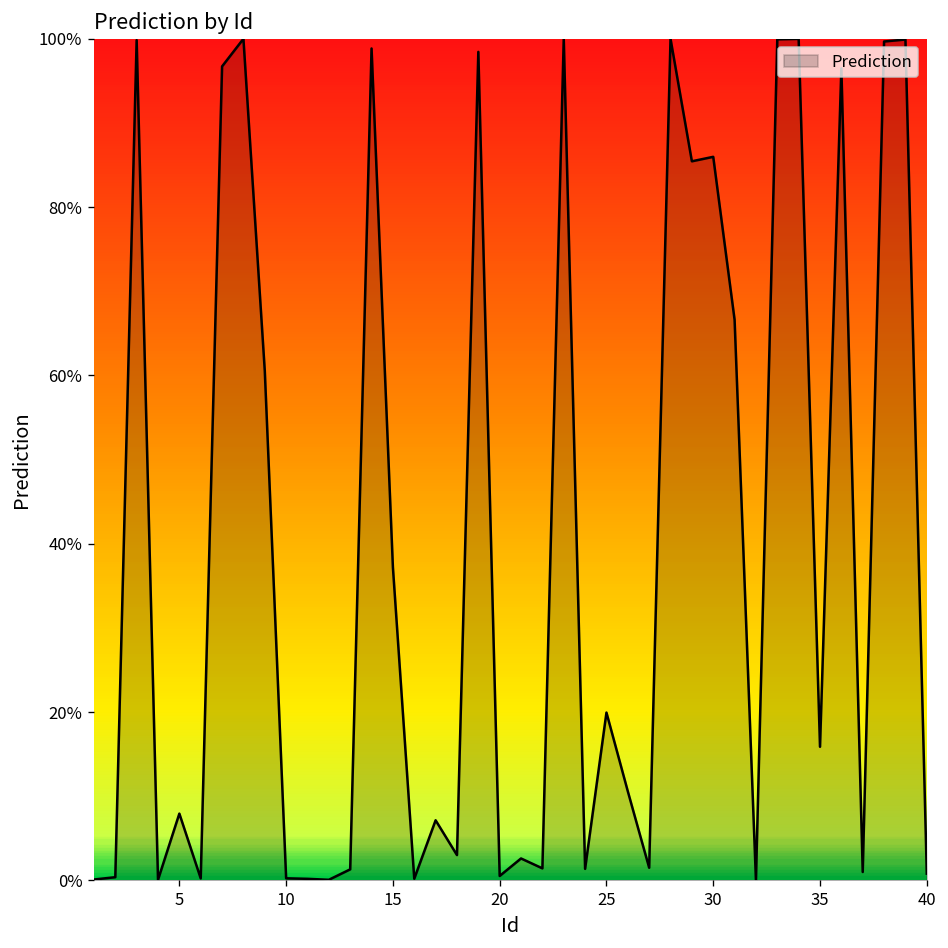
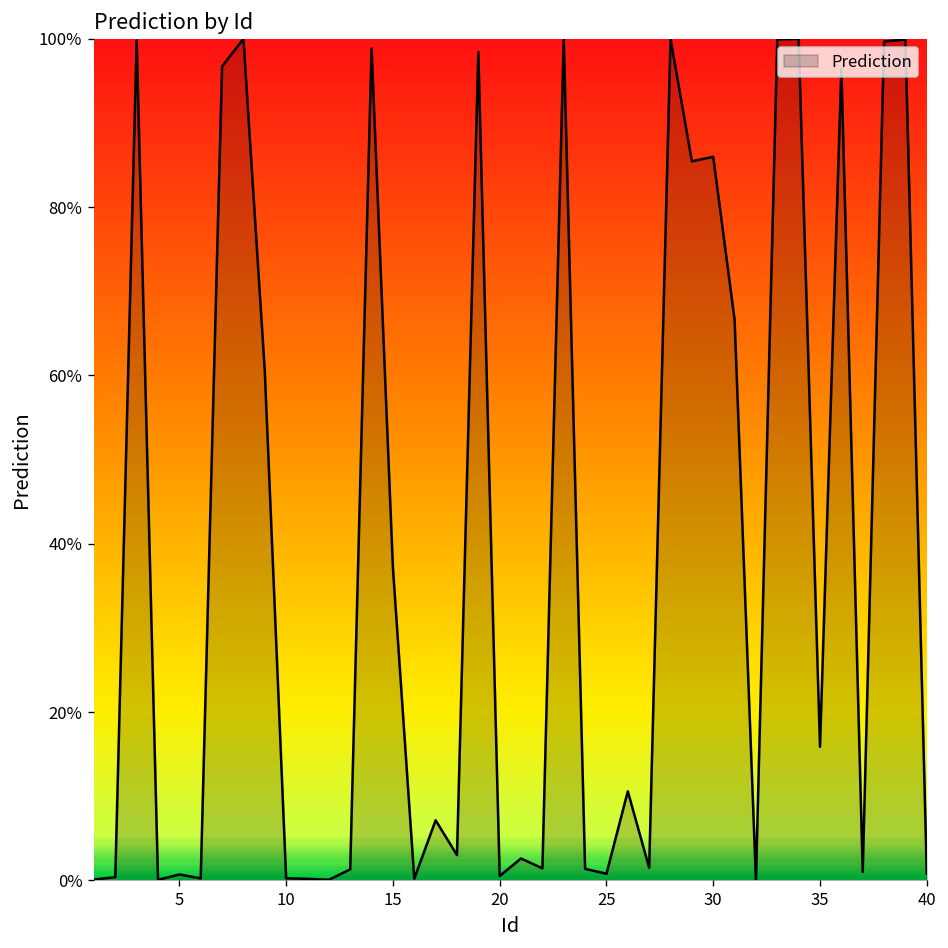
  {
-   "5": "8%",
+   "5": "1%",
    "10": "0%",
    "15": "37%",
    "20": "1%",
-   "25": "20%",
+   "25": "1%",
    "30": "86%",
    "35": "16%",
    "40": "1%"
  }
